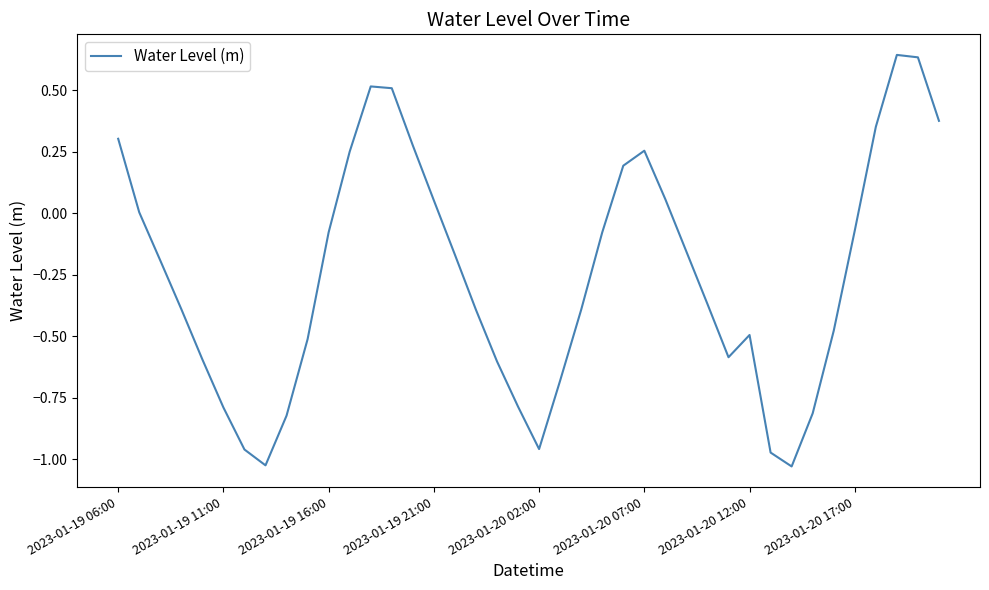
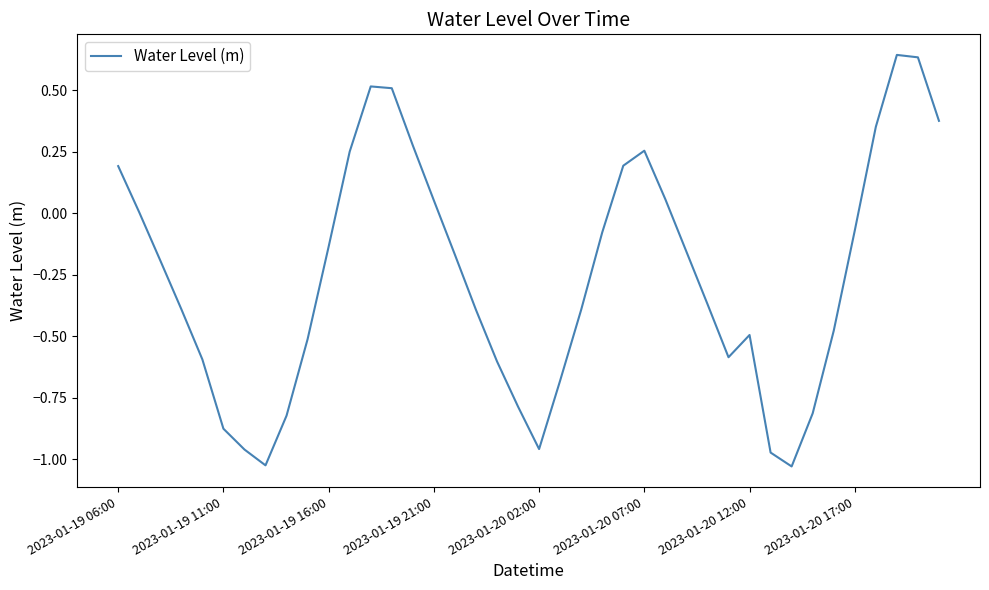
  {
-   "2023-01-19 06:00": 0.30,
-   "2023-01-19 11:00": -0.79,
-   "2023-01-19 16:00": -0.08,
+   "2023-01-19 06:00": 0.19,
+   "2023-01-19 11:00": -0.88,
+   "2023-01-19 16:00": -0.14,
    "2023-01-19 21:00": 0.05,
    "2023-01-20 02:00": -0.96,
    "2023-01-20 07:00": 0.25,
    "2023-01-20 12:00": -0.49,
    "2023-01-20 17:00": -0.07
  }
